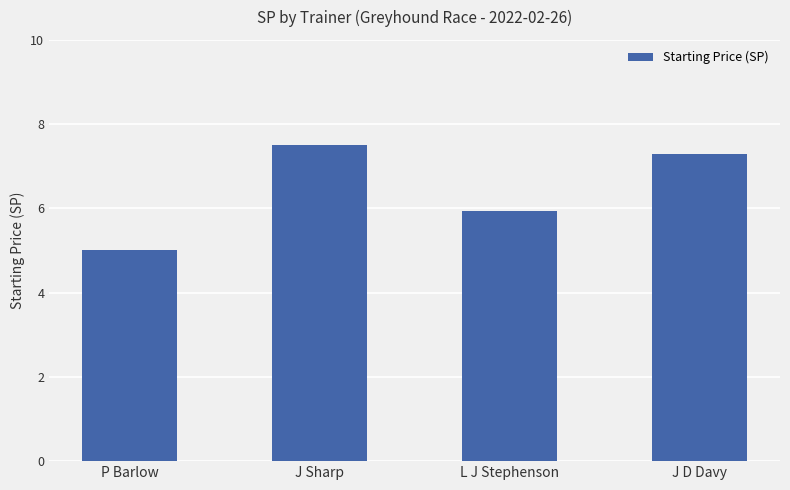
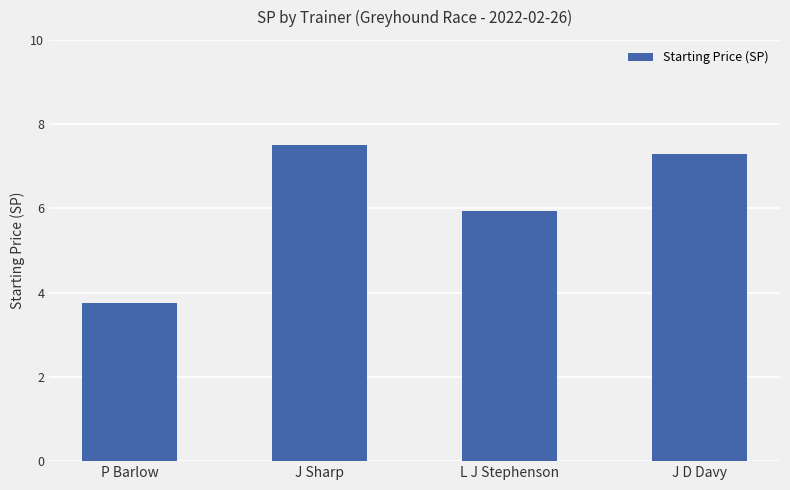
  {
-   "P Barlow": 5.0,
+   "P Barlow": 3.8,
    "J Sharp": 7.5,
    "L J Stephenson": 5.9,
    "J D Davy": 7.3
  }
